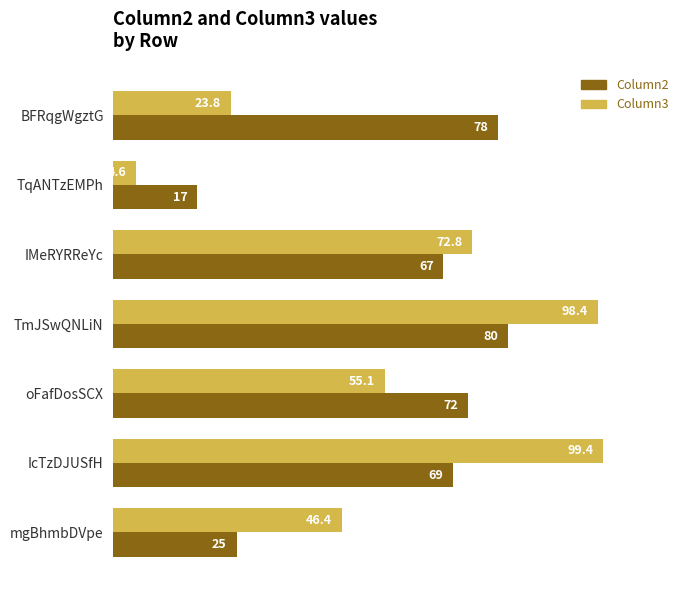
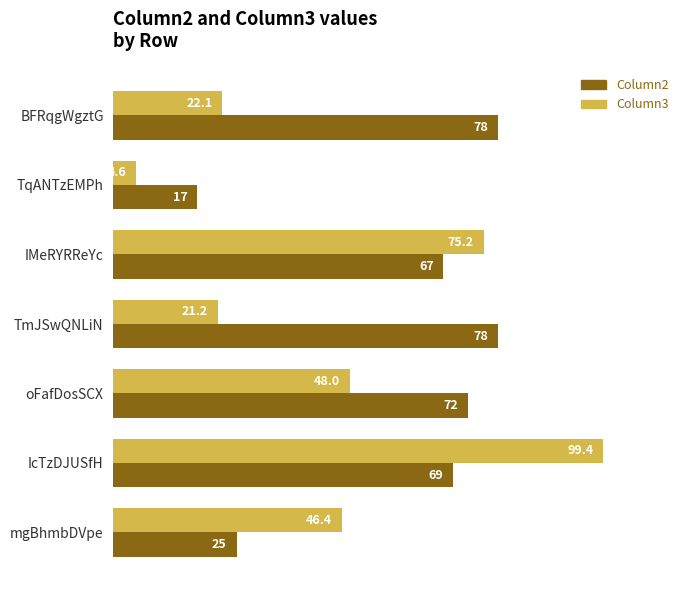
  {
    "Column2": {
      "BFRqgWgztG": 78,
      "TqANTzEMPh": 17,
      "IMeRYRReYc": 67,
-     "TmJSwQNLiN": 80,
+     "TmJSwQNLiN": 78,
      "oFafDosSCX": 72,
      "IcTzDJUSfH": 69,
      "mgBhmbDVpe": 25
    },
    "Column3": {
-     "BFRqgWgztG": 23.8,
+     "BFRqgWgztG": 22.1,
      "TqANTzEMPh": 4.6,
-     "IMeRYRReYc": 72.8,
-     "TmJSwQNLiN": 98.4,
-     "oFafDosSCX": 55.1,
+     "IMeRYRReYc": 75.2,
+     "TmJSwQNLiN": 21.2,
+     "oFafDosSCX": 48.0,
      "IcTzDJUSfH": 99.4,
      "mgBhmbDVpe": 46.4
    }
  }
